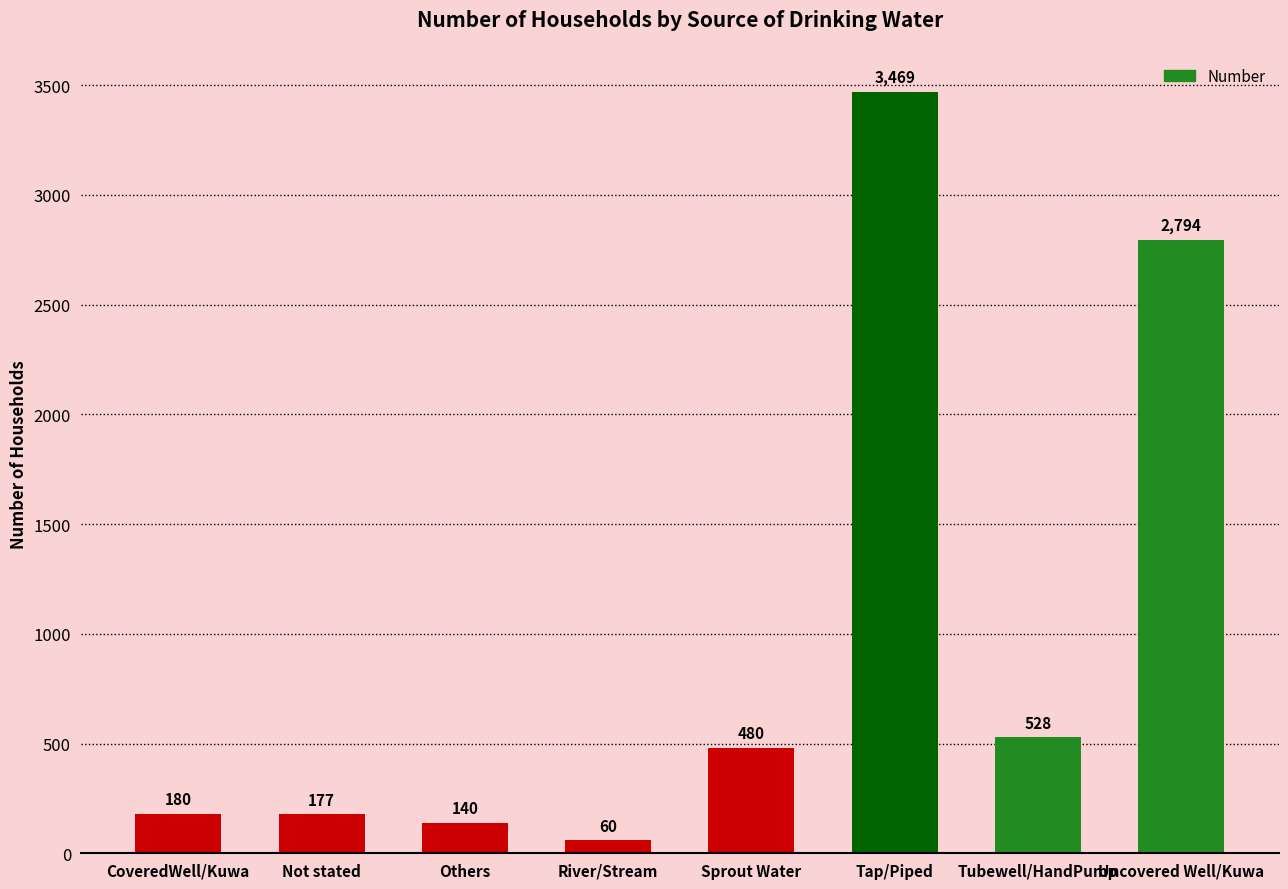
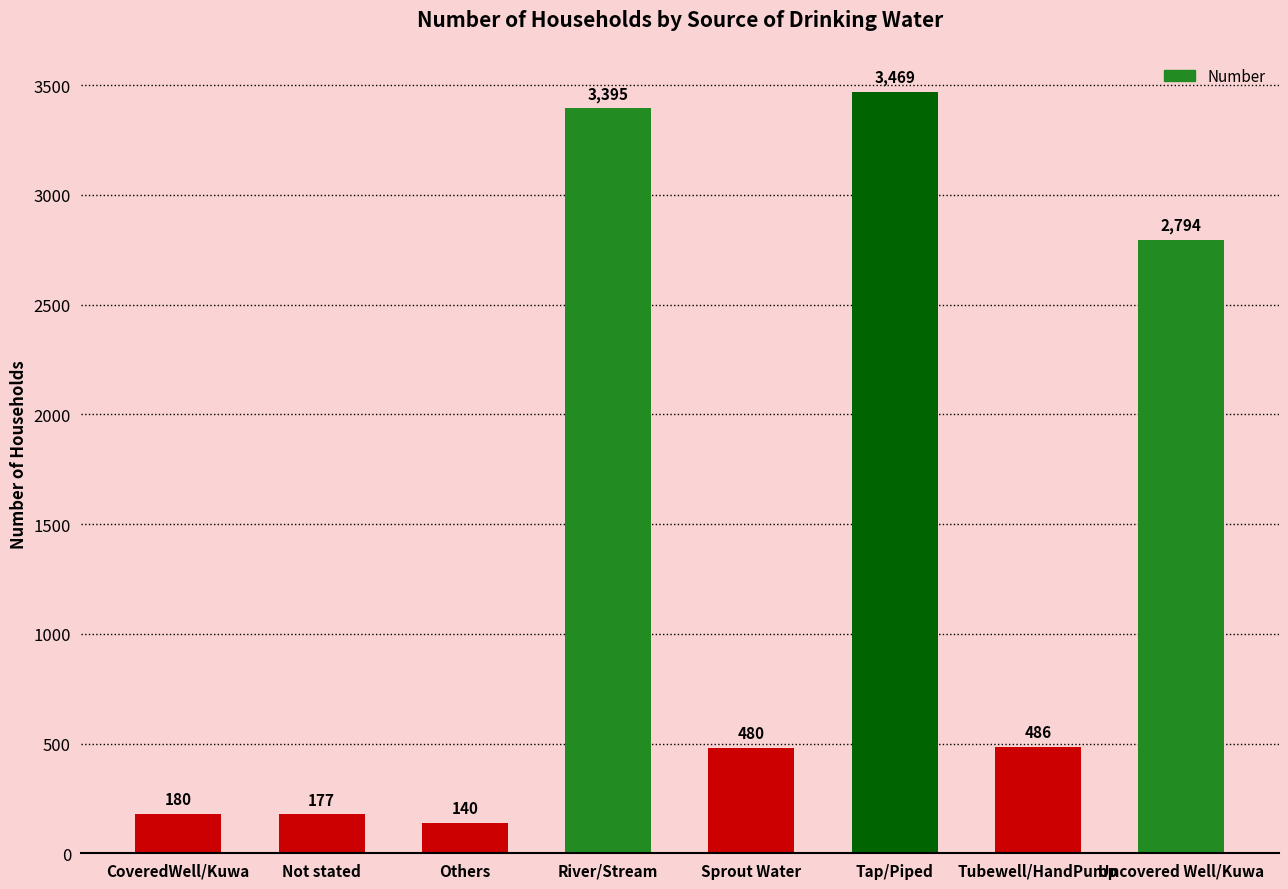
  {
    "CoveredWell/Kuwa": "180",
    "Not stated": "177",
    "Others": "140",
-   "River/Stream": "60",
+   "River/Stream": "3,395",
    "Sprout Water": "480",
    "Tap/Piped": "3,469",
-   "Tubewell/HandPump": "528",
+   "Tubewell/HandPump": "486",
    "Uncovered Well/Kuwa": "2,794"
  }
